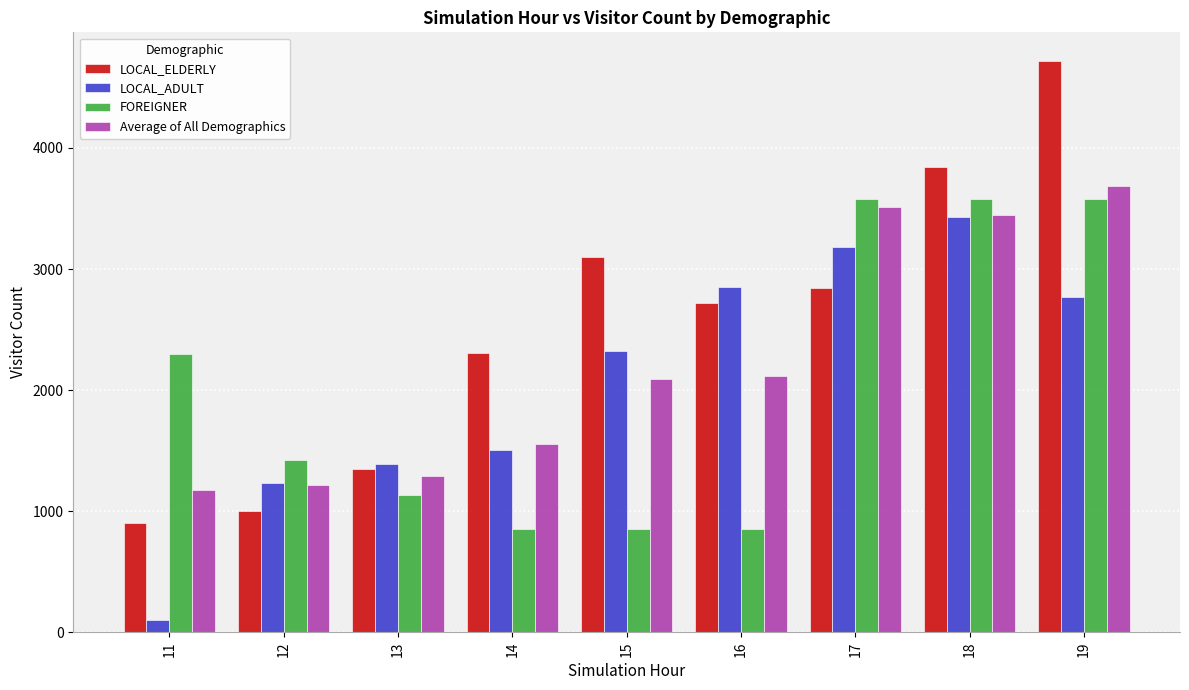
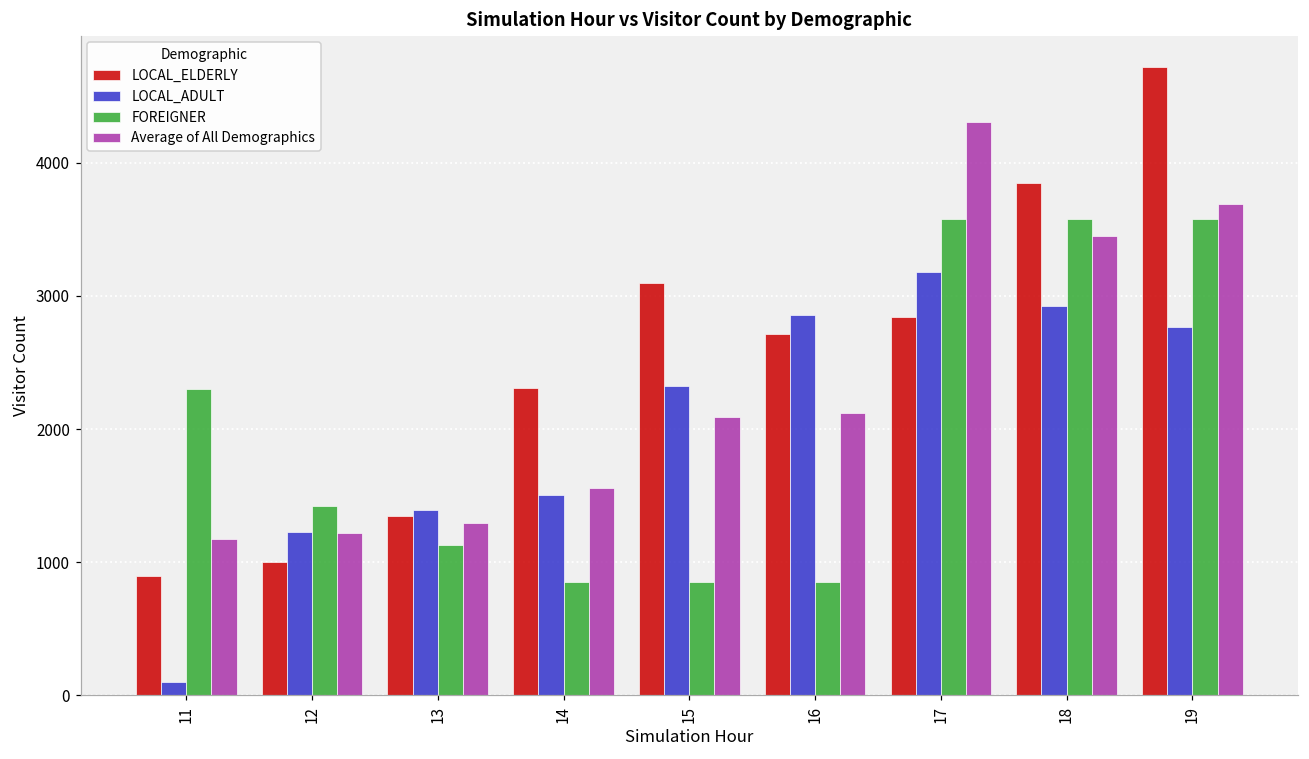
  {
    "LOCAL_ELDERLY": {
      "11": 900,
      "12": 1000,
      "13": 1350,
      "14": 2310,
      "15": 3100,
      "16": 2720,
      "17": 2840,
      "18": 3840,
      "19": 4720
    },
    "LOCAL_ADULT": {
      "11": 100,
      "12": 1230,
      "13": 1390,
      "14": 1510,
      "15": 2330,
      "16": 2850,
      "17": 3180,
-     "18": 3430,
+     "18": 2930,
      "19": 2770
    },
    "FOREIGNER": {
      "11": 2300,
      "12": 1430,
      "13": 1130,
      "14": 850,
      "15": 850,
      "16": 850,
      "17": 3580,
      "18": 3580,
      "19": 3580
    },
    "Average of All Demographics": {
      "11": 1180,
      "12": 1220,
      "13": 1290,
      "14": 1550,
      "15": 2090,
      "16": 2120,
-     "17": 3510,
+     "17": 4300,
      "18": 3450,
      "19": 3690
    }
  }
